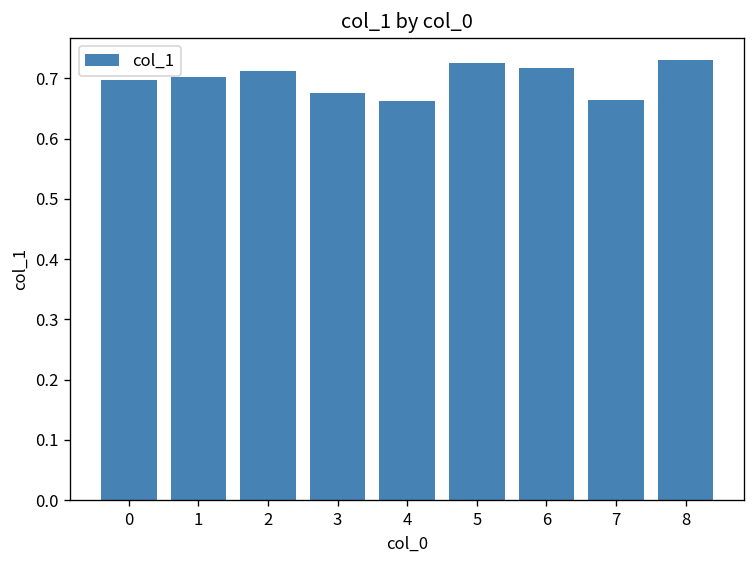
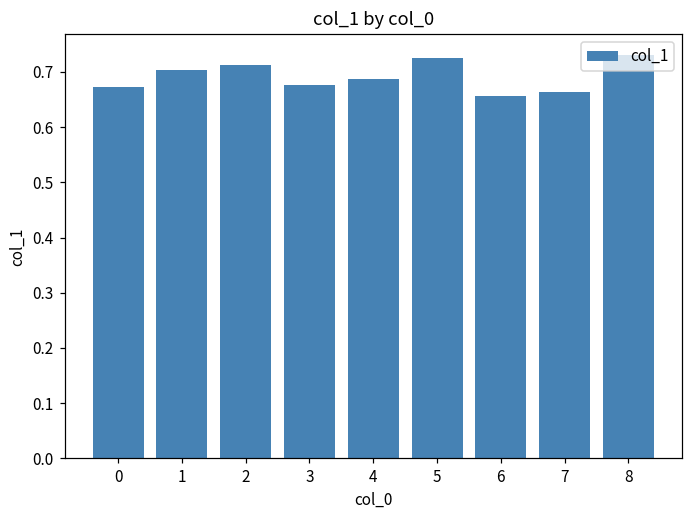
  {
-   "0": 0.70,
+   "0": 0.67,
    "1": 0.70,
    "2": 0.71,
    "3": 0.68,
-   "4": 0.66,
+   "4": 0.69,
    "5": 0.73,
-   "6": 0.72,
+   "6": 0.66,
    "7": 0.66,
    "8": 0.73
  }
